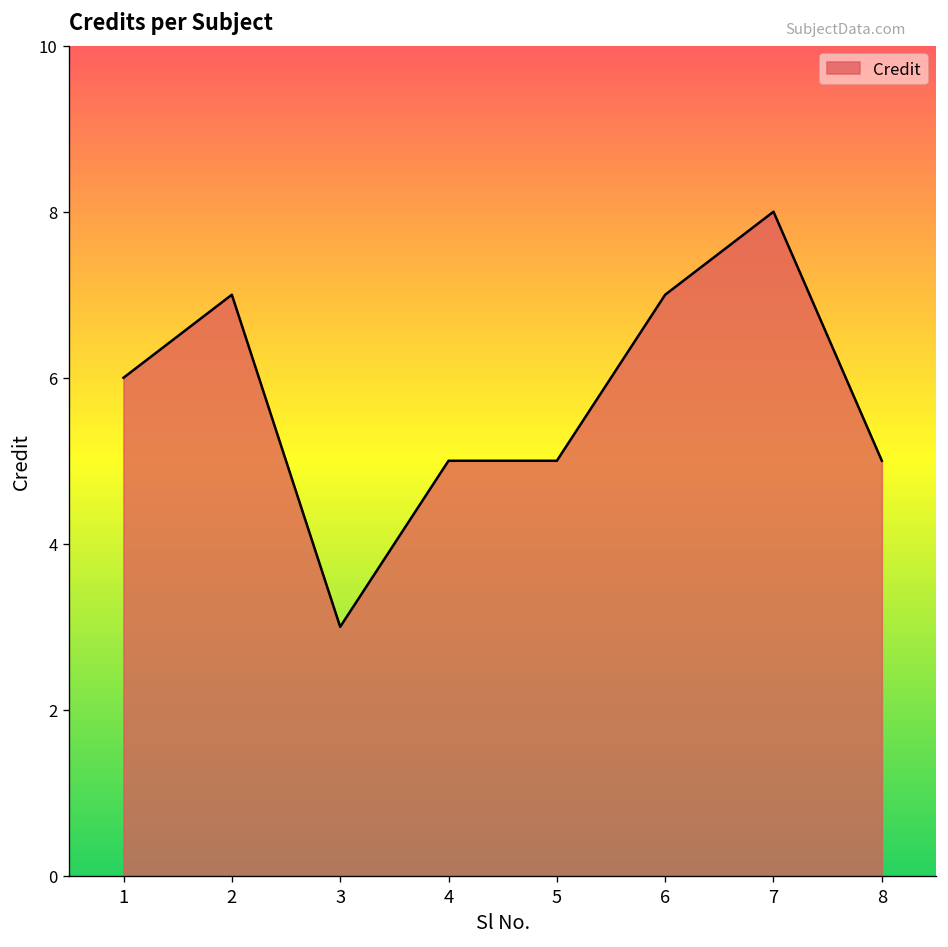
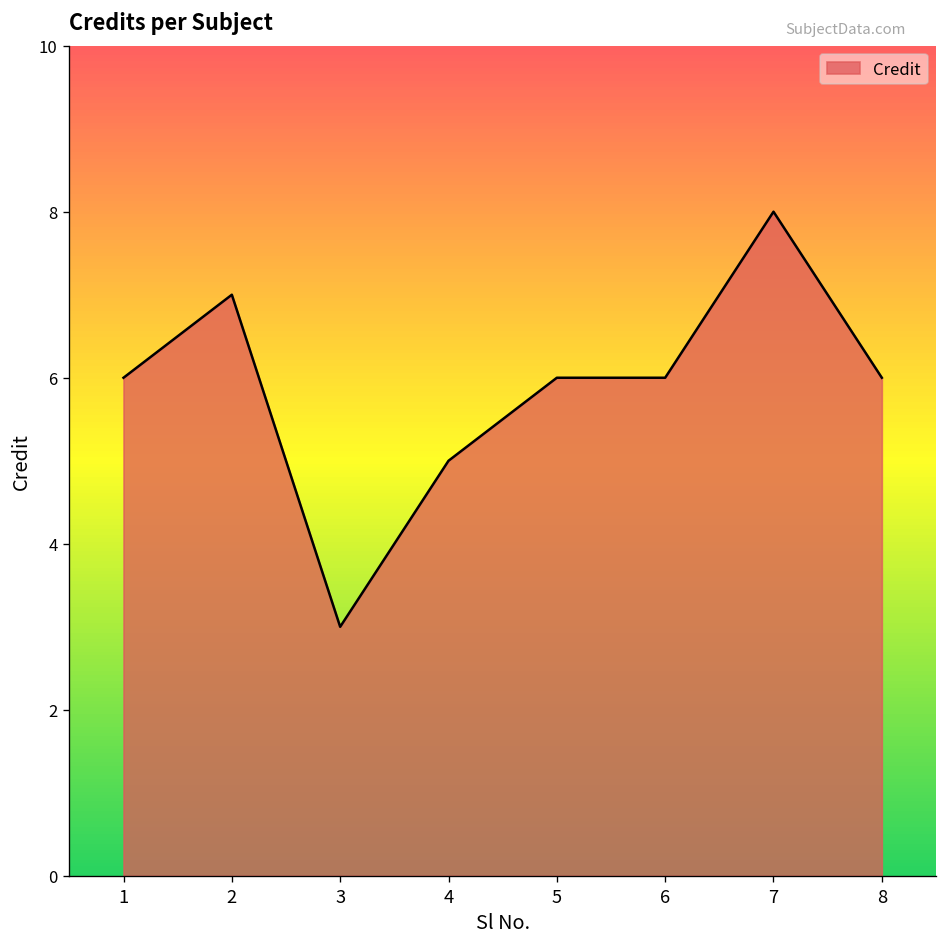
  {
    "1": 6,
    "2": 7,
    "3": 3,
    "4": 5,
-   "5": 5,
-   "6": 7,
+   "5": 6,
+   "6": 6,
    "7": 8,
-   "8": 5
+   "8": 6
  }
